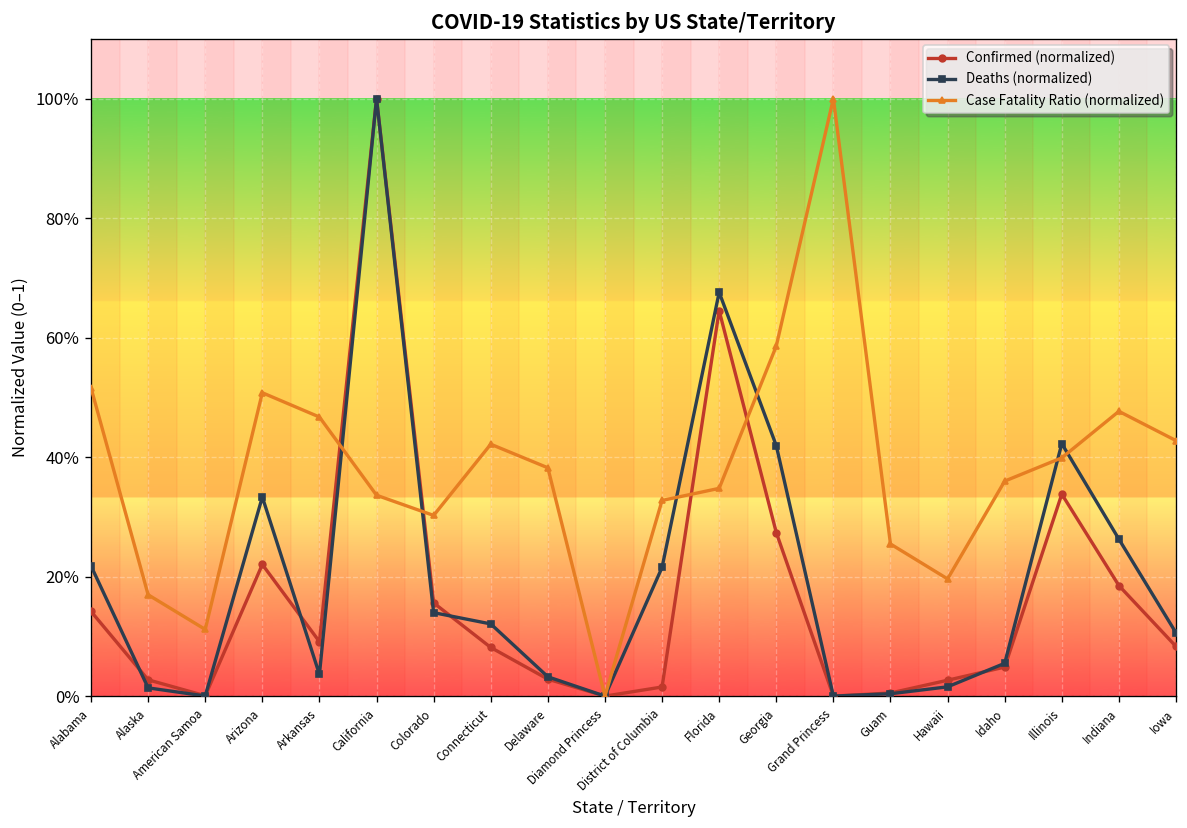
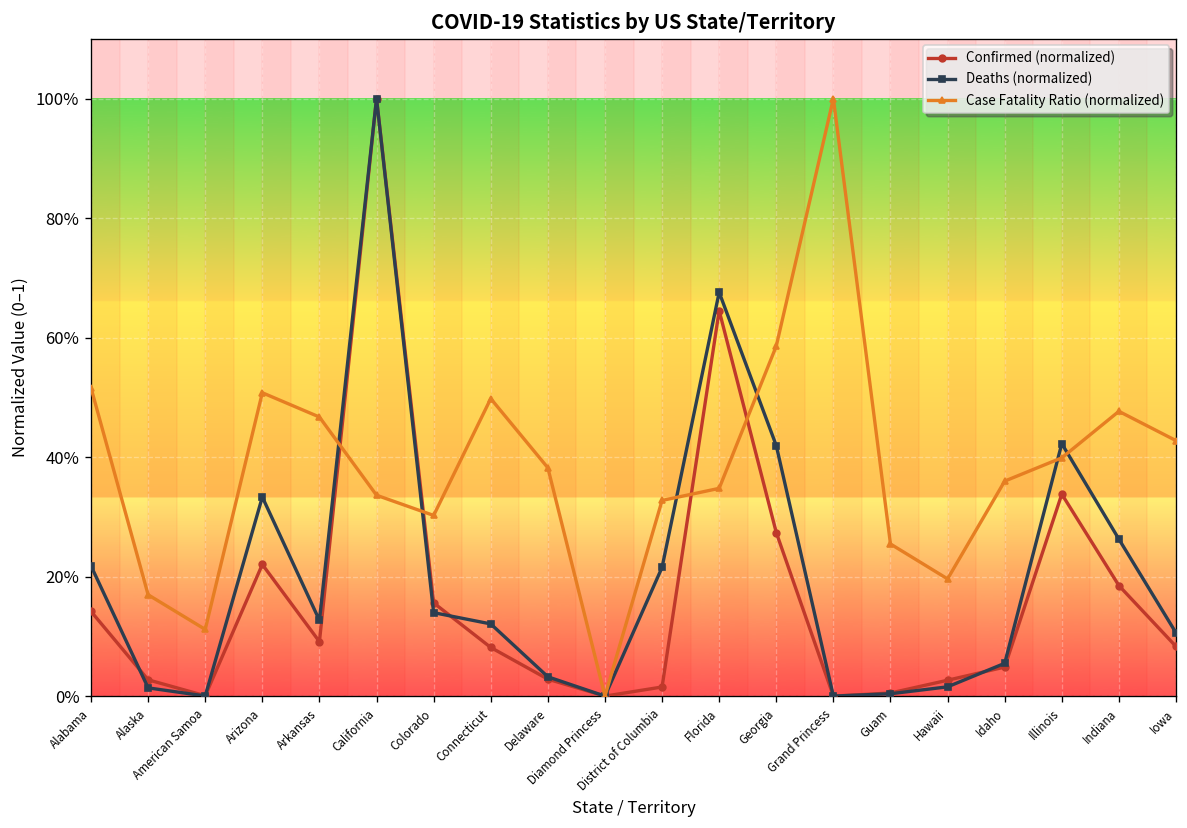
  {
    "Confirmed (normalized)": {
      "Alabama": "14%",
      "Alaska": "3%",
      "Arizona": "22%",
      "Arkansas": "9%",
      "Colorado": "16%",
      "Connecticut": "8%",
      "District of Columbia": "2%",
      "Florida": "65%",
      "Georgia": "27%",
      "Hawaii": "3%",
      "Idaho": "5%",
      "Illinois": "34%",
      "Indiana": "18%",
      "Iowa": "8%"
    },
    "Deaths (normalized)": {
      "Alabama": "22%",
      "Alaska": "1%",
      "Arizona": "33%",
-     "Arkansas": "4%",
+     "Arkansas": "13%",
      "Colorado": "14%",
      "Connecticut": "12%",
      "District of Columbia": "22%",
      "Florida": "68%",
      "Georgia": "42%",
      "Hawaii": "2%",
      "Idaho": "5%",
      "Illinois": "42%",
      "Indiana": "26%",
      "Iowa": "11%"
    },
    "Case Fatality Ratio (normalized)": {
      "Alabama": "52%",
      "Alaska": "17%",
      "American Samoa": "11%",
      "Arizona": "51%",
      "Arkansas": "47%",
      "California": "34%",
      "Colorado": "30%",
-     "Connecticut": "42%",
+     "Connecticut": "50%",
      "Delaware": "38%",
      "District of Columbia": "33%",
      "Florida": "35%",
      "Georgia": "59%",
      "Grand Princess": "100%",
      "Guam": "25%",
      "Hawaii": "20%",
      "Idaho": "36%",
      "Illinois": "40%",
      "Indiana": "48%",
      "Iowa": "43%"
    }
  }
